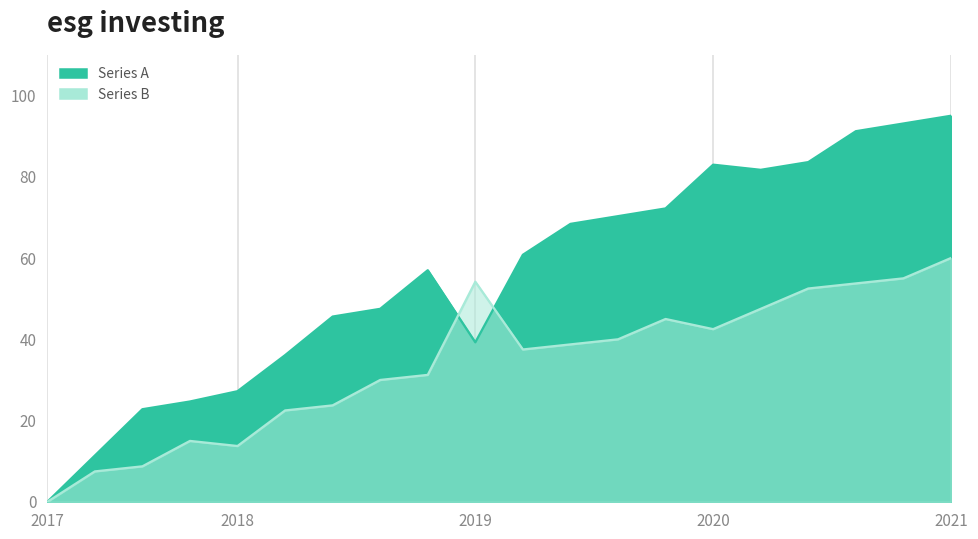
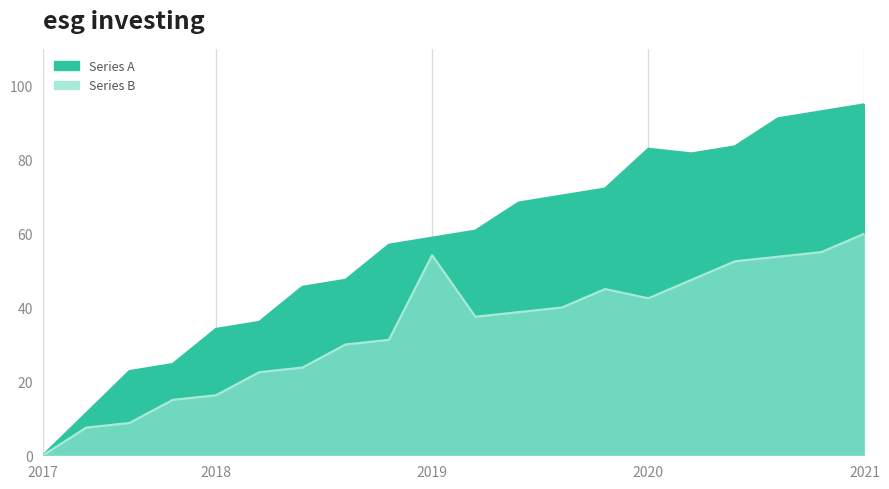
  {
    "Series A": {
-     "2018": 27,
-     "2019": 39,
+     "2018": 34,
+     "2019": 59,
      "2020": 83,
      "2021": 95
    },
    "Series B": {
-     "2018": 14,
+     "2018": 16,
      "2019": 54,
      "2020": 43,
      "2021": 60
    }
  }
